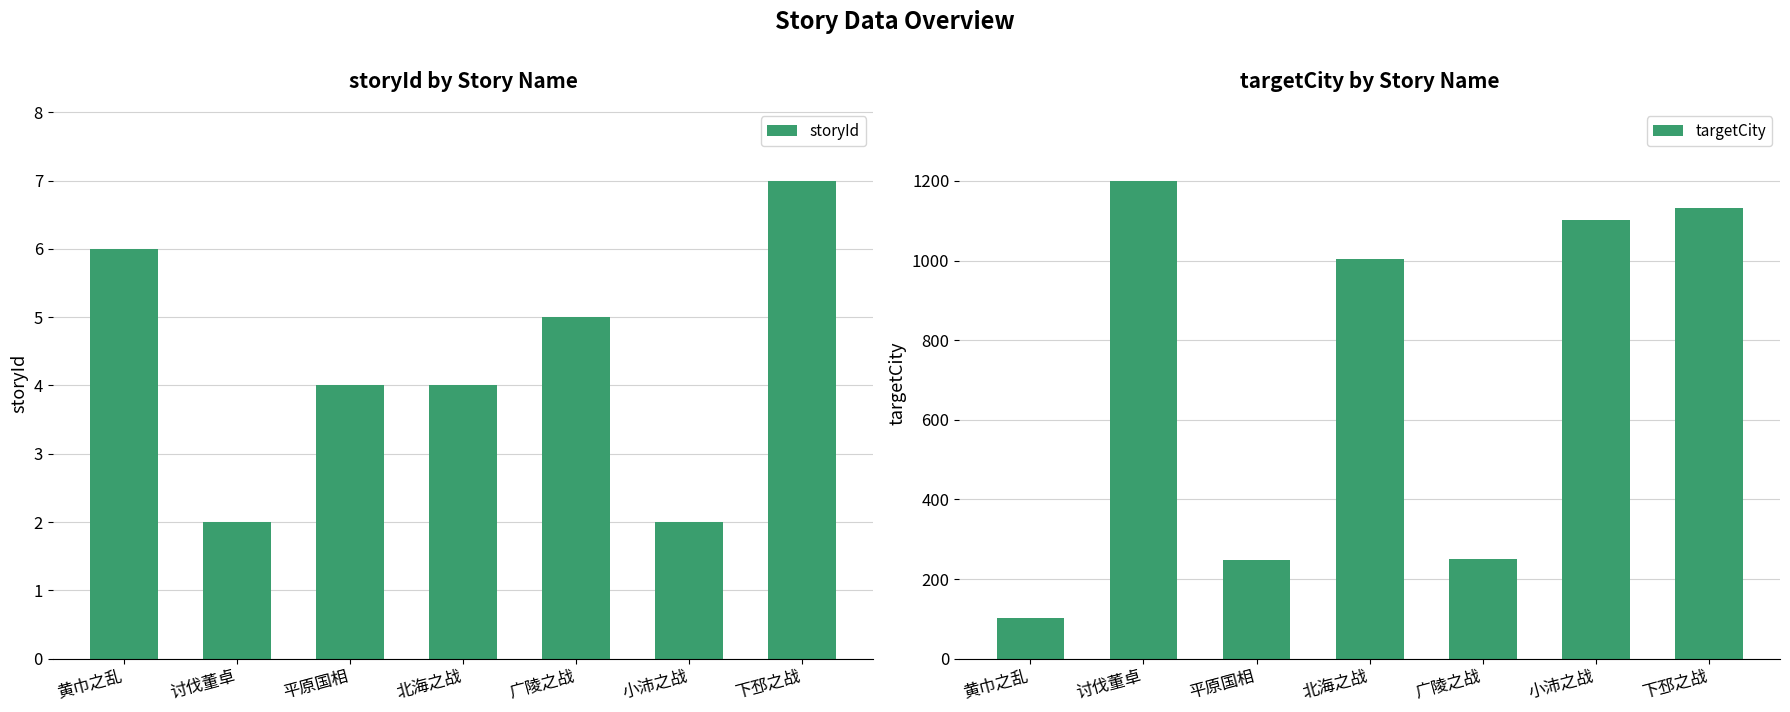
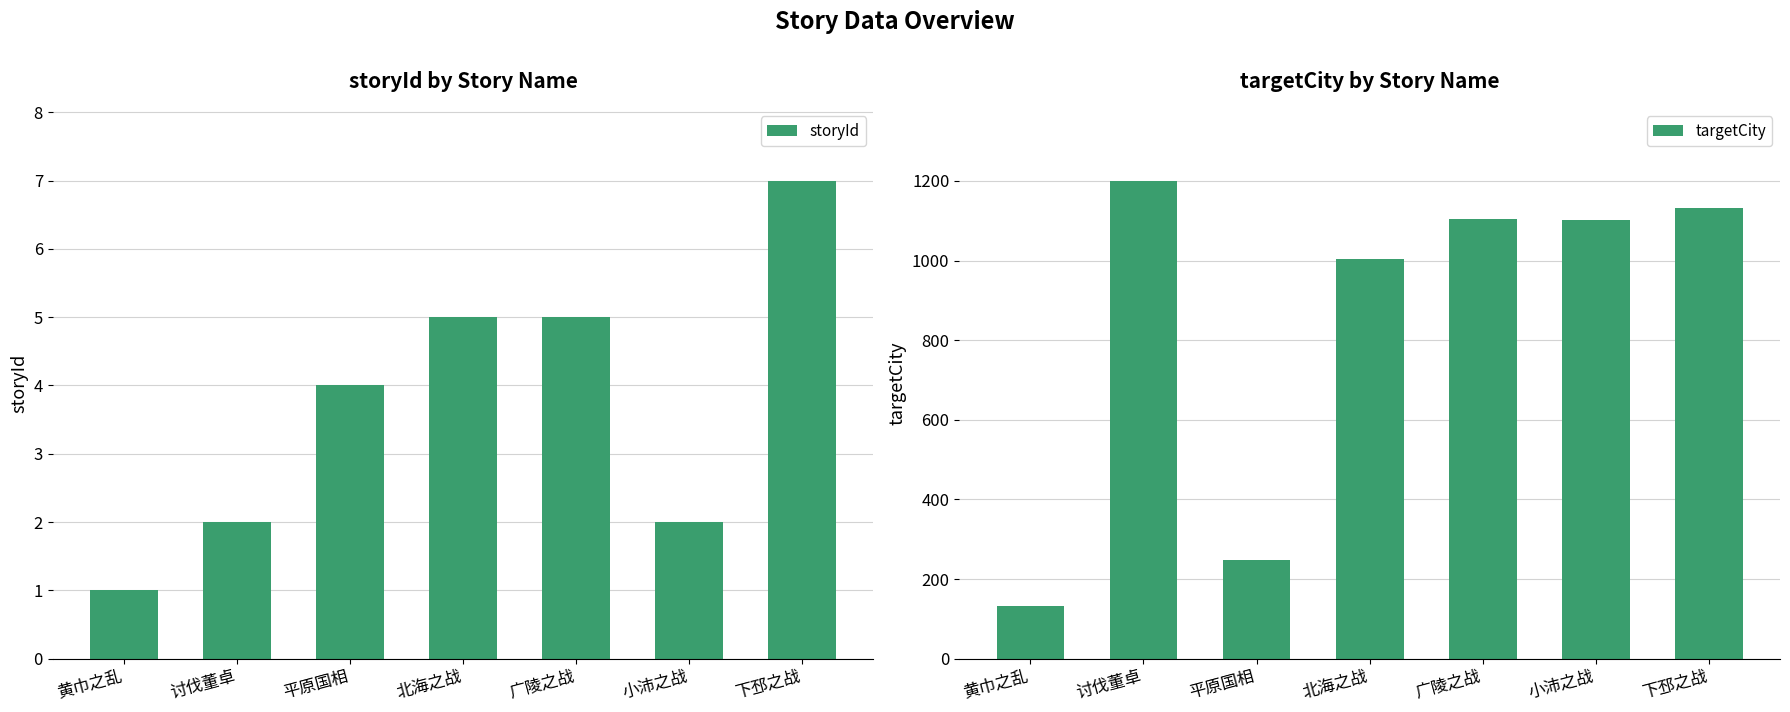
  {
    "storyId by Story Name": {
-     "黄巾之乱": 6,
+     "黄巾之乱": 1,
      "讨伐董卓": 2,
      "平原国相": 4,
-     "北海之战": 4,
+     "北海之战": 5,
      "广陵之战": 5,
      "小沛之战": 2,
      "下邳之战": 7
    },
    "targetCity by Story Name": {
-     "黄巾之乱": 100,
+     "黄巾之乱": 130,
      "讨伐董卓": 1200,
      "平原国相": 250,
      "北海之战": 1000,
-     "广陵之战": 250,
+     "广陵之战": 1100,
      "小沛之战": 1100,
      "下邳之战": 1130
    }
  }
